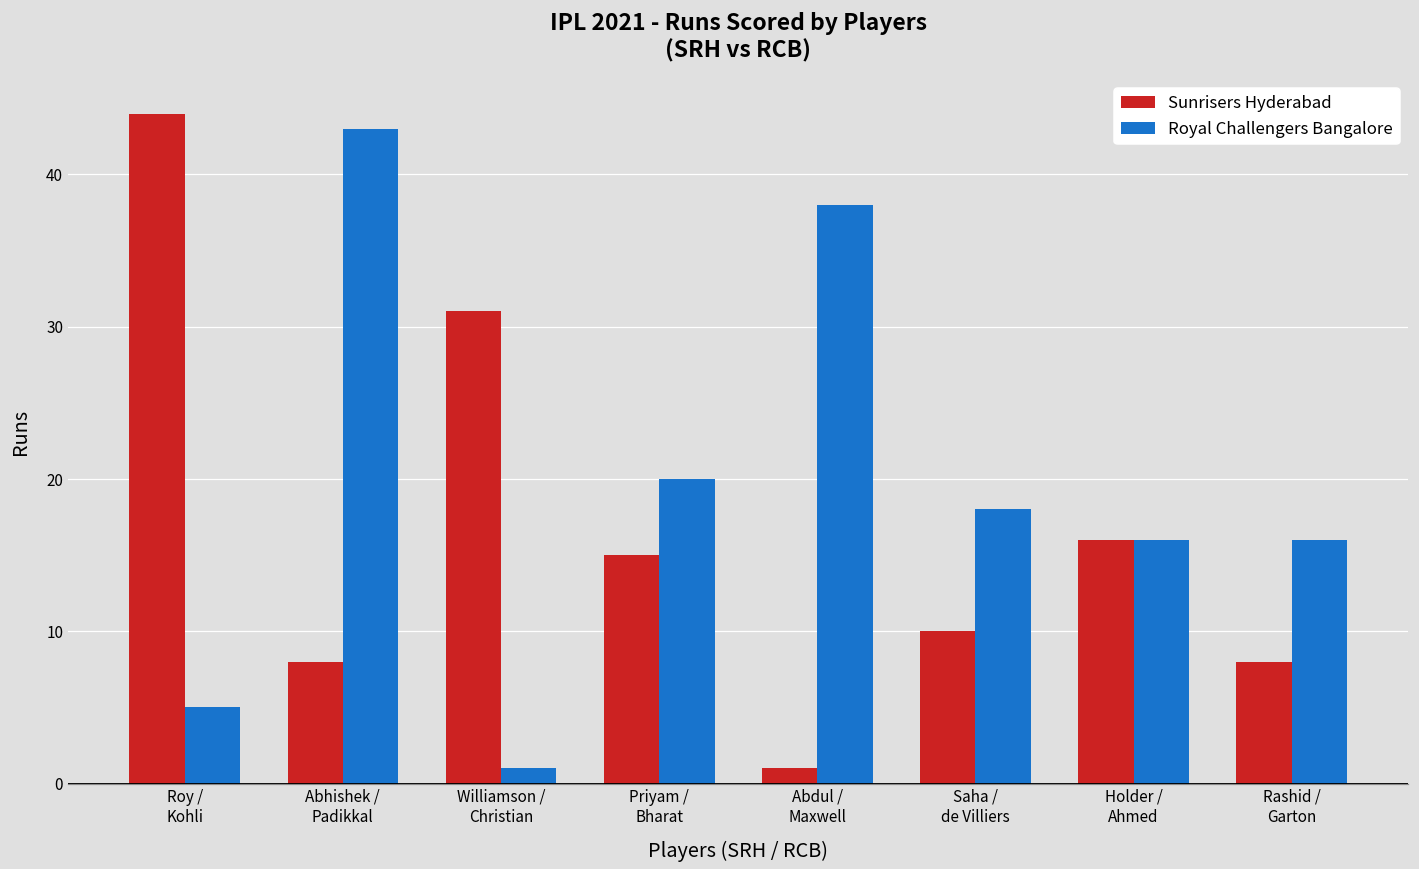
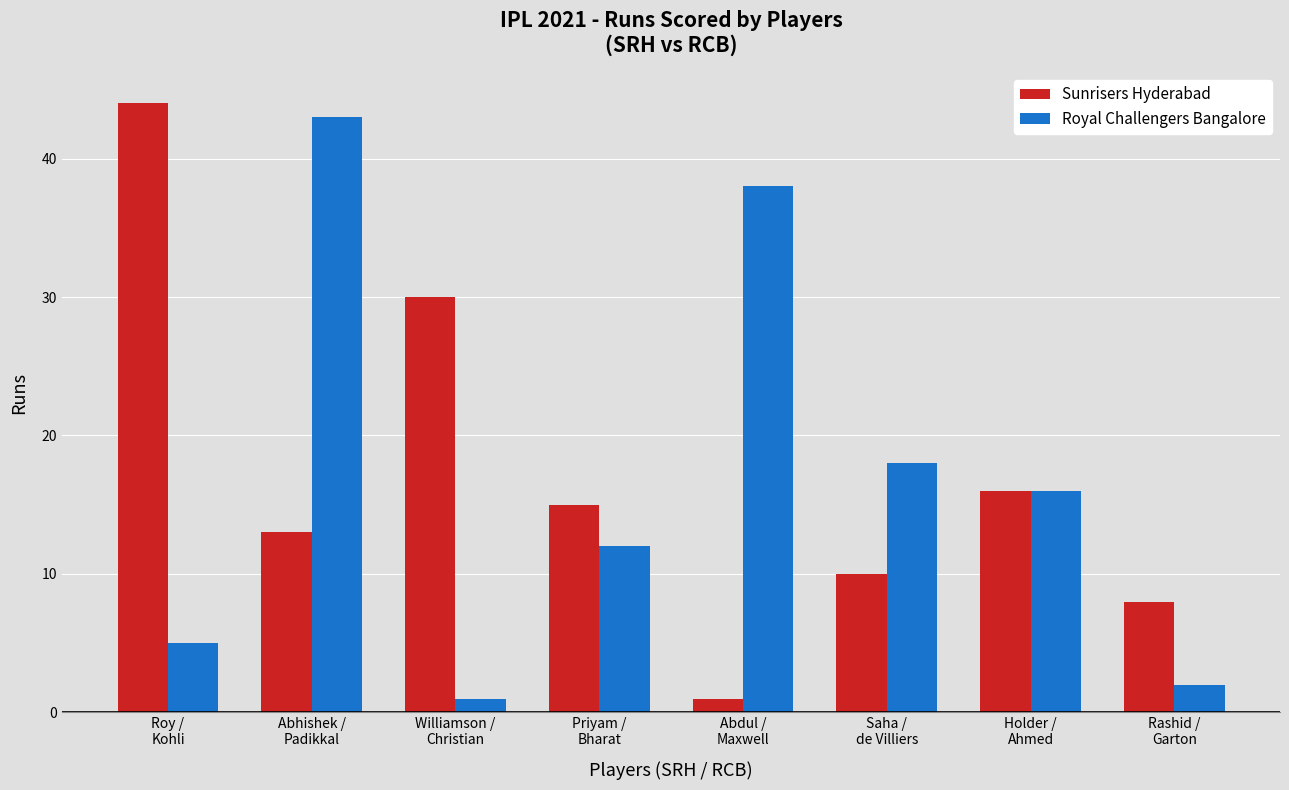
  {
    "Sunrisers Hyderabad": {
      "Roy / Kohli": 44,
-     "Abhishek / Padikkal": 8,
-     "Williamson / Christian": 31,
+     "Abhishek / Padikkal": 13,
+     "Williamson / Christian": 30,
      "Priyam / Bharat": 15,
      "Abdul / Maxwell": 1,
      "Saha / de Villiers": 10,
      "Holder / Ahmed": 16,
      "Rashid / Garton": 8
    },
    "Royal Challengers Bangalore": {
      "Roy / Kohli": 5,
      "Abhishek / Padikkal": 43,
      "Williamson / Christian": 1,
-     "Priyam / Bharat": 20,
+     "Priyam / Bharat": 12,
      "Abdul / Maxwell": 38,
      "Saha / de Villiers": 18,
      "Holder / Ahmed": 16,
-     "Rashid / Garton": 16
+     "Rashid / Garton": 2
    }
  }
